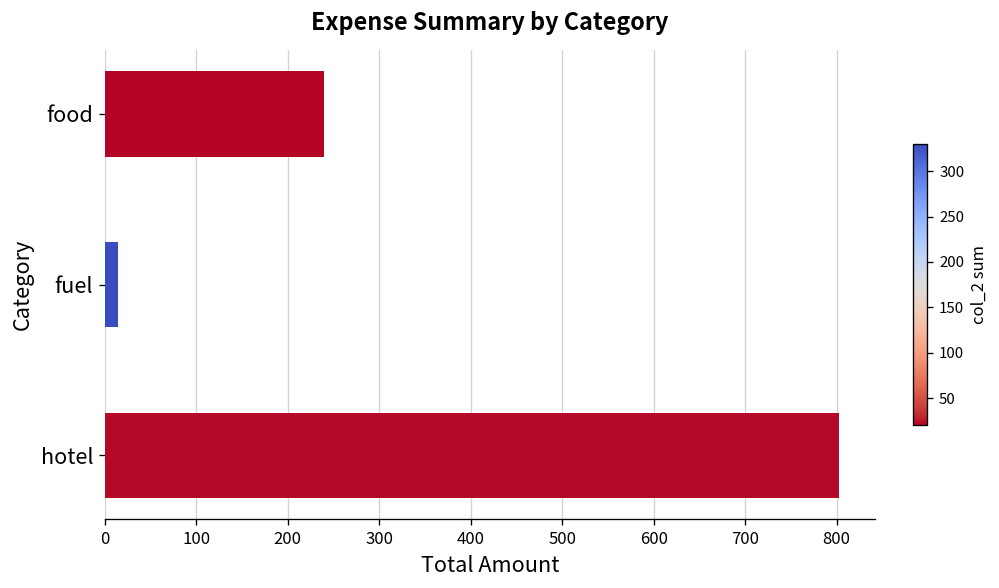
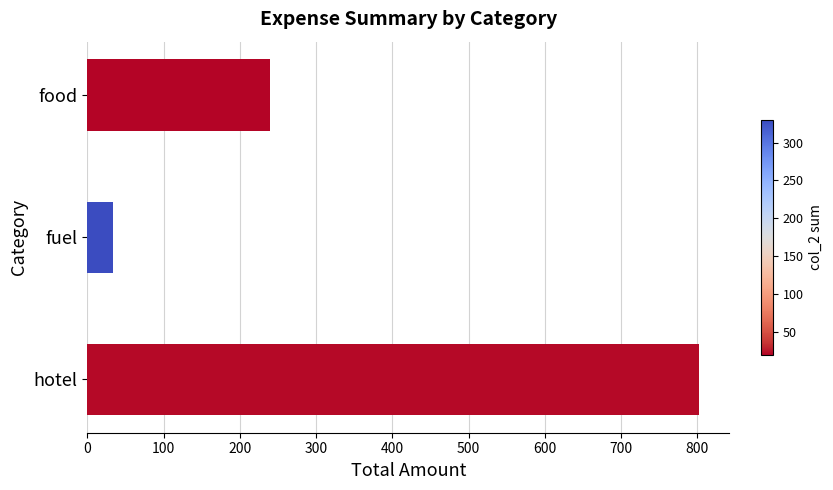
  {
    "food": 240,
-   "fuel": 10,
+   "fuel": 30,
    "hotel": 800
  }
